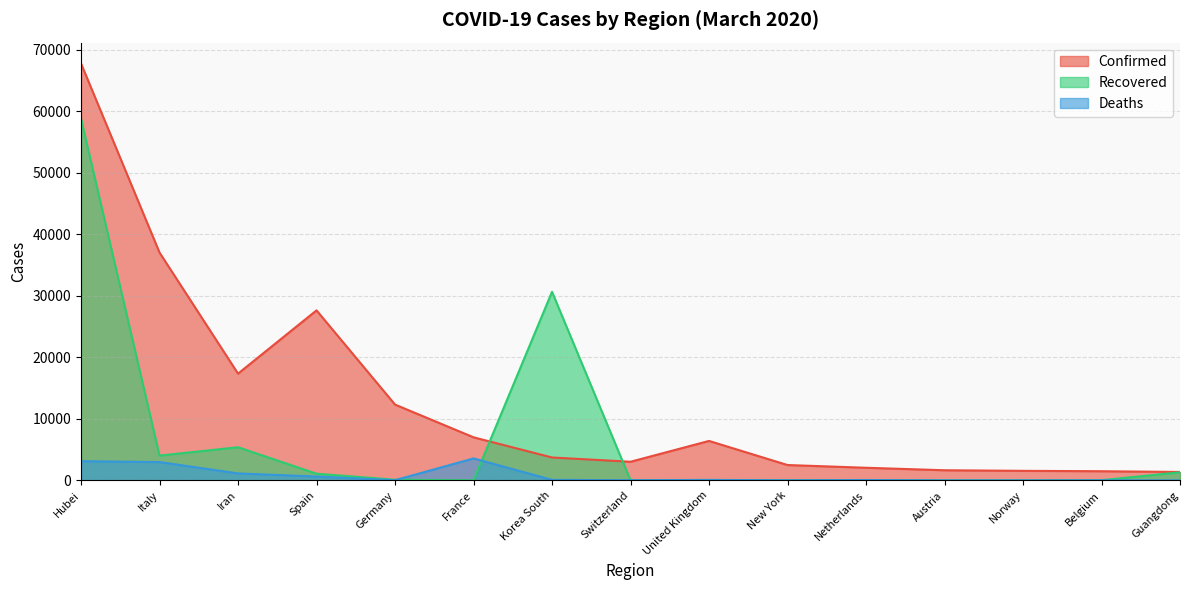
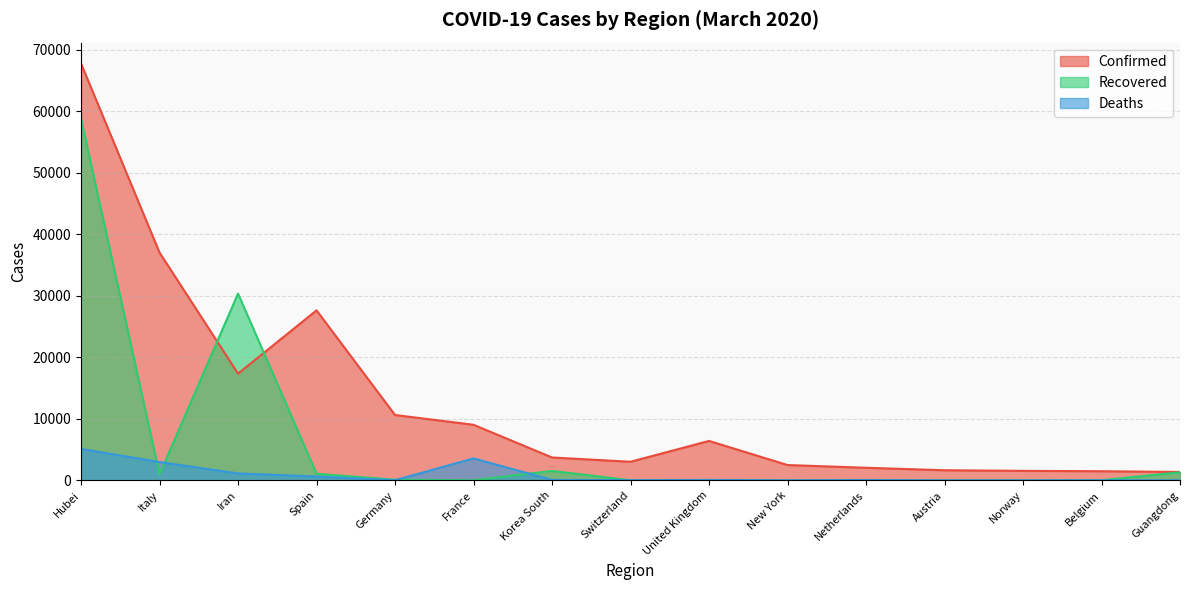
  {
    "Confirmed": {
      "Hubei": 68000,
      "Italy": 37000,
      "Iran": 17000,
      "Spain": 28000,
-     "Germany": 12000,
-     "France": 7000,
+     "Germany": 11000,
+     "France": 9000,
      "Korea South": 4000,
      "Switzerland": 3000,
      "United Kingdom": 6000,
      "New York": 2000,
      "Netherlands": 2000,
      "Austria": 2000,
      "Norway": 2000,
      "Belgium": 1000
    },
    "Recovered": {
      "Hubei": 59000,
-     "Italy": 4000,
-     "Iran": 5000,
+     "Italy": 1000,
+     "Iran": 30000,
      "Spain": 1000,
      "France": 0,
-     "Korea South": 31000
+     "Korea South": 2000
    },
    "Deaths": {
-     "Hubei": 3000,
+     "Hubei": 5000,
      "Italy": 3000,
      "Iran": 1000,
      "Spain": 1000,
      "France": 4000,
      "Korea South": 0,
      "Guangdong": 0
    }
  }
